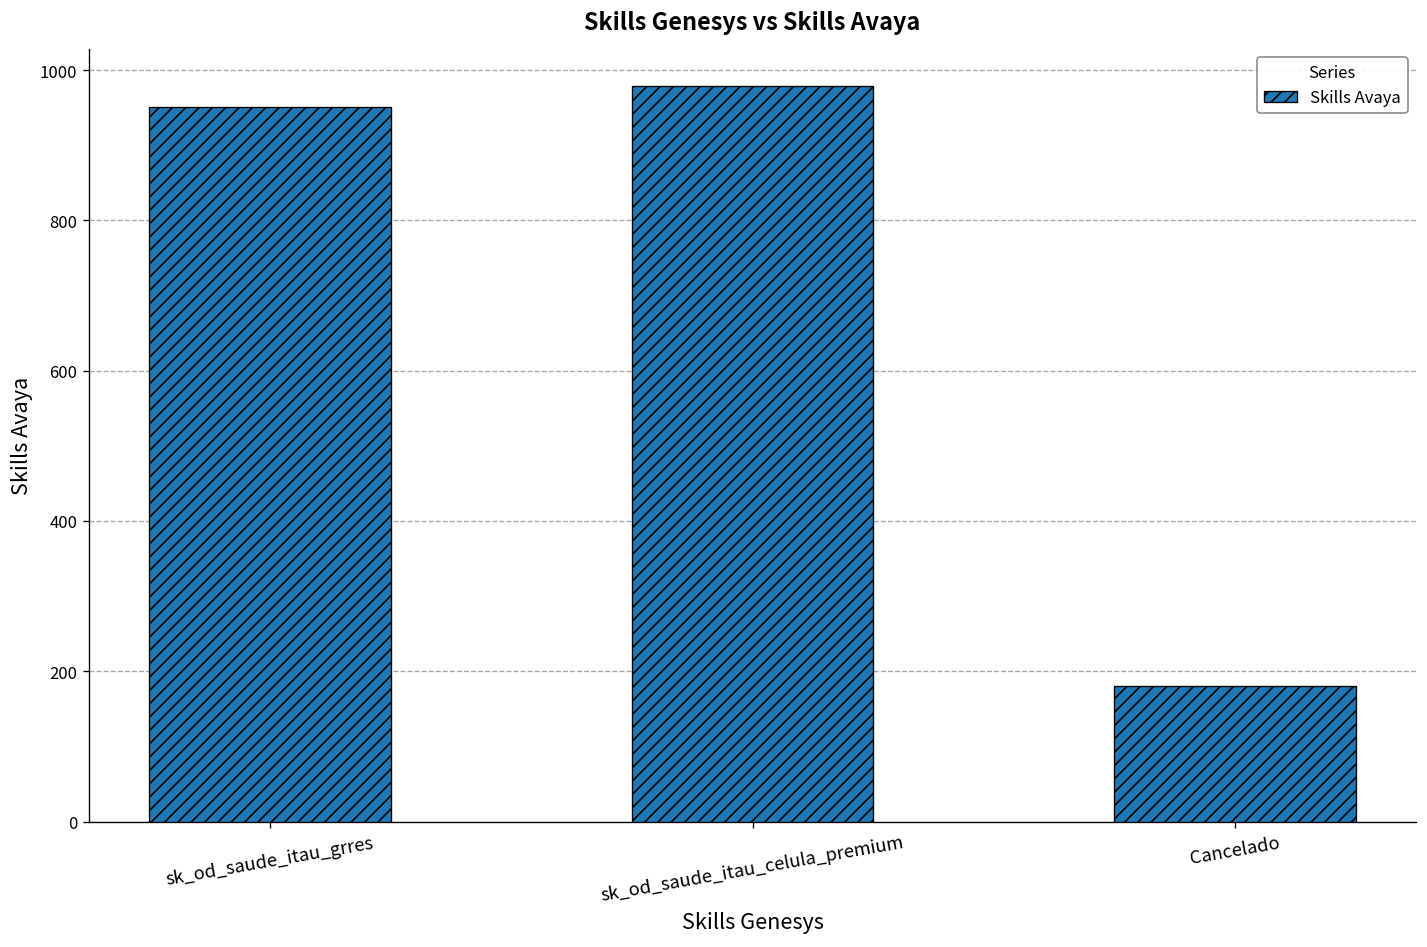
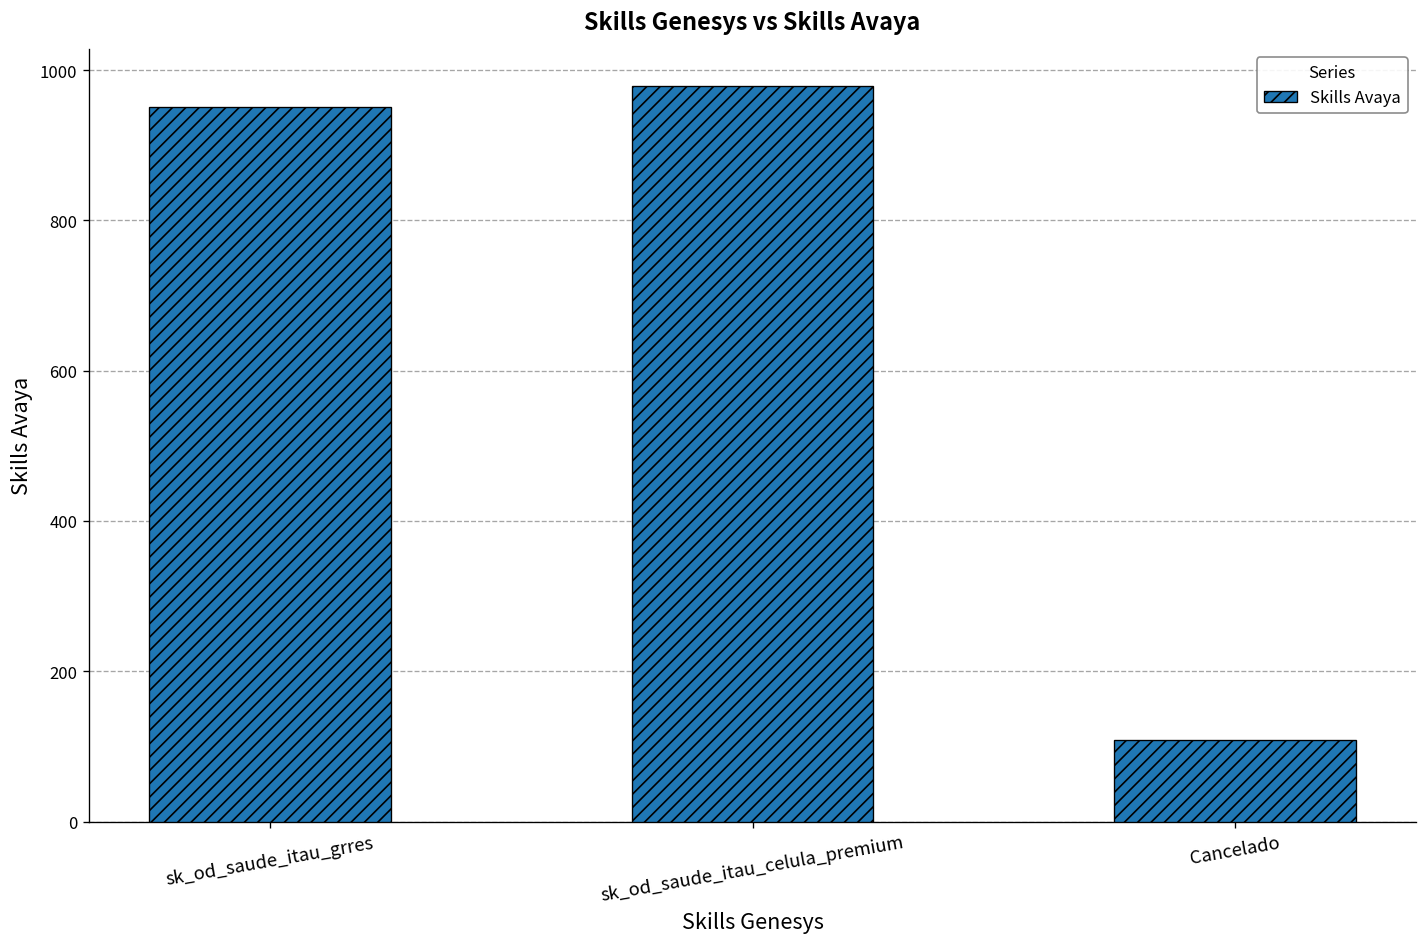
  {
    "sk_od_saude_itau_grres": 950,
    "sk_od_saude_itau_celula_premium": 980,
-   "Cancelado": 180
+   "Cancelado": 110
  }
